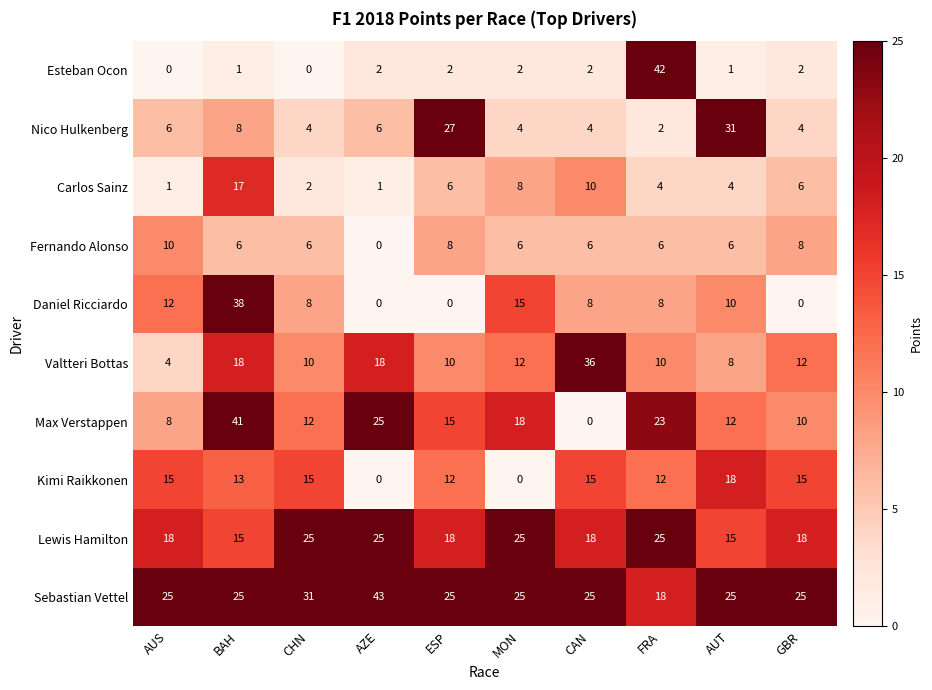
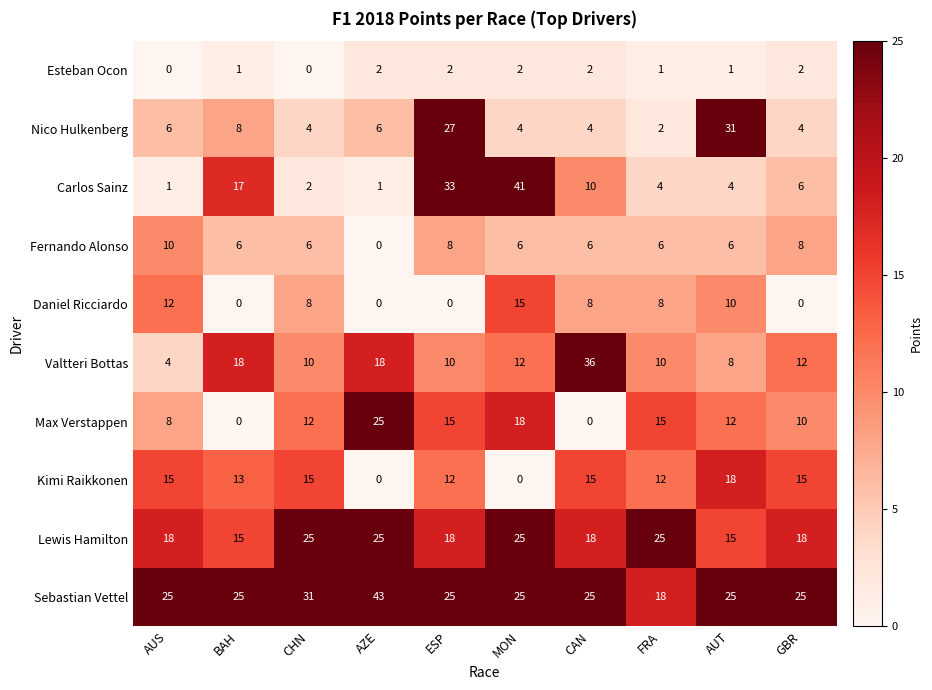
  {
    "Esteban Ocon": {
      "AUS": 0,
      "BAH": 1,
      "CHN": 0,
      "AZE": 2,
      "ESP": 2,
      "MON": 2,
      "CAN": 2,
-     "FRA": 42,
+     "FRA": 1,
      "AUT": 1,
      "GBR": 2
    },
    "Nico Hulkenberg": {
      "AUS": 6,
      "BAH": 8,
      "CHN": 4,
      "AZE": 6,
      "ESP": 27,
      "MON": 4,
      "CAN": 4,
      "FRA": 2,
      "AUT": 31,
      "GBR": 4
    },
    "Carlos Sainz": {
      "AUS": 1,
      "BAH": 17,
      "CHN": 2,
      "AZE": 1,
-     "ESP": 6,
-     "MON": 8,
+     "ESP": 33,
+     "MON": 41,
      "CAN": 10,
      "FRA": 4,
      "AUT": 4,
      "GBR": 6
    },
    "Fernando Alonso": {
      "AUS": 10,
      "BAH": 6,
      "CHN": 6,
      "AZE": 0,
      "ESP": 8,
      "MON": 6,
      "CAN": 6,
      "FRA": 6,
      "AUT": 6,
      "GBR": 8
    },
    "Daniel Ricciardo": {
      "AUS": 12,
-     "BAH": 38,
+     "BAH": 0,
      "CHN": 8,
      "AZE": 0,
      "ESP": 0,
      "MON": 15,
      "CAN": 8,
      "FRA": 8,
      "AUT": 10,
      "GBR": 0
    },
    "Valtteri Bottas": {
      "AUS": 4,
      "BAH": 18,
      "CHN": 10,
      "AZE": 18,
      "ESP": 10,
      "MON": 12,
      "CAN": 36,
      "FRA": 10,
      "AUT": 8,
      "GBR": 12
    },
    "Max Verstappen": {
      "AUS": 8,
-     "BAH": 41,
+     "BAH": 0,
      "CHN": 12,
      "AZE": 25,
      "ESP": 15,
      "MON": 18,
      "CAN": 0,
-     "FRA": 23,
+     "FRA": 15,
      "AUT": 12,
      "GBR": 10
    },
    "Kimi Raikkonen": {
      "AUS": 15,
      "BAH": 13,
      "CHN": 15,
      "AZE": 0,
      "ESP": 12,
      "MON": 0,
      "CAN": 15,
      "FRA": 12,
      "AUT": 18,
      "GBR": 15
    },
    "Lewis Hamilton": {
      "AUS": 18,
      "BAH": 15,
      "CHN": 25,
      "AZE": 25,
      "ESP": 18,
      "MON": 25,
      "CAN": 18,
      "FRA": 25,
      "AUT": 15,
      "GBR": 18
    },
    "Sebastian Vettel": {
      "AUS": 25,
      "BAH": 25,
      "CHN": 31,
      "AZE": 43,
      "ESP": 25,
      "MON": 25,
      "CAN": 25,
      "FRA": 18,
      "AUT": 25,
      "GBR": 25
    }
  }
